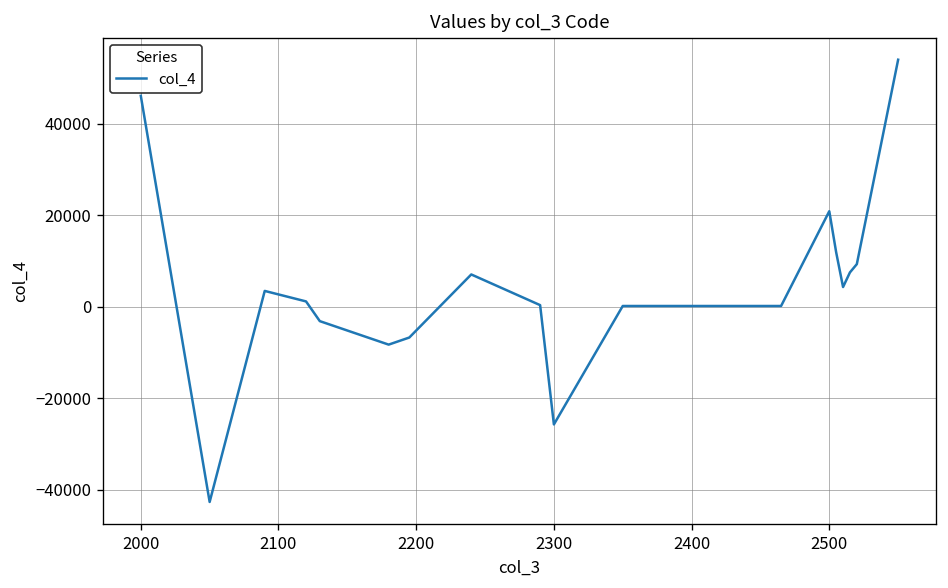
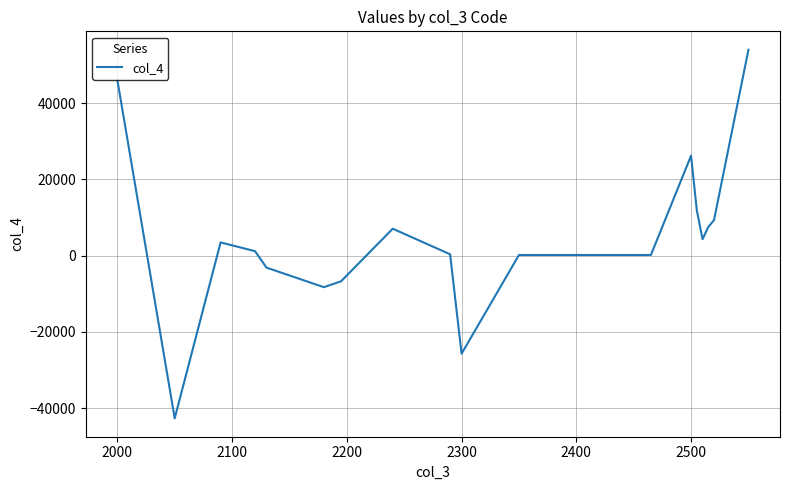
  {
    "2000": 46000,
    "2300": -26000,
-   "2500": 21000
+   "2500": 26000
  }
